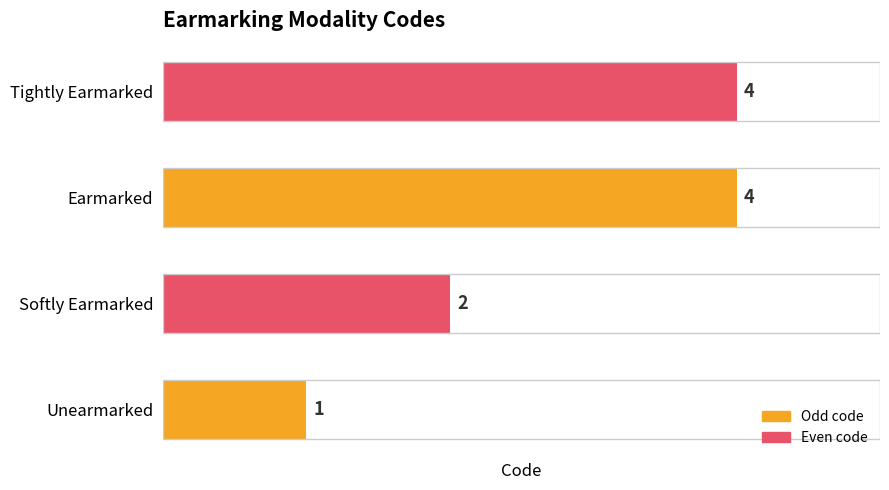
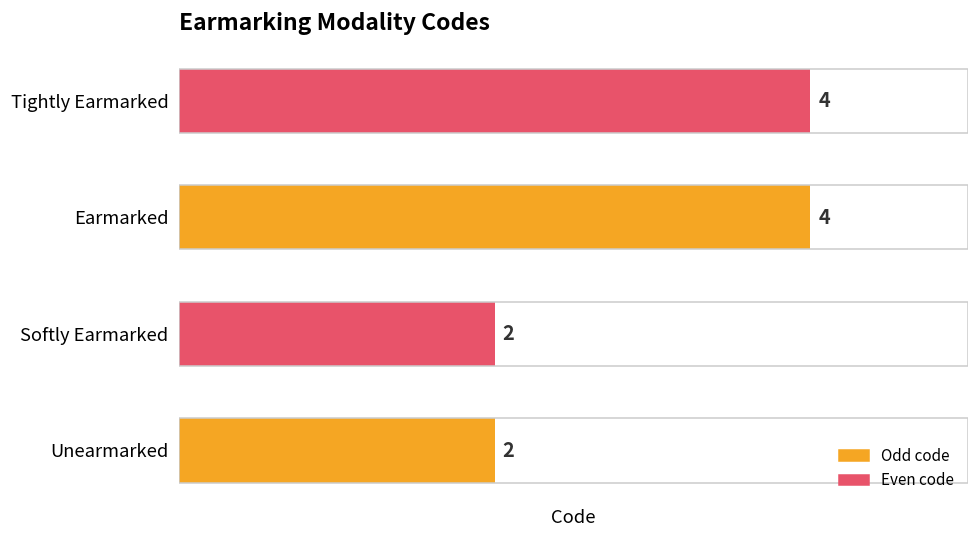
  {
    "Tightly Earmarked": 4,
    "Earmarked": 4,
    "Softly Earmarked": 2,
-   "Unearmarked": 1
+   "Unearmarked": 2
  }
